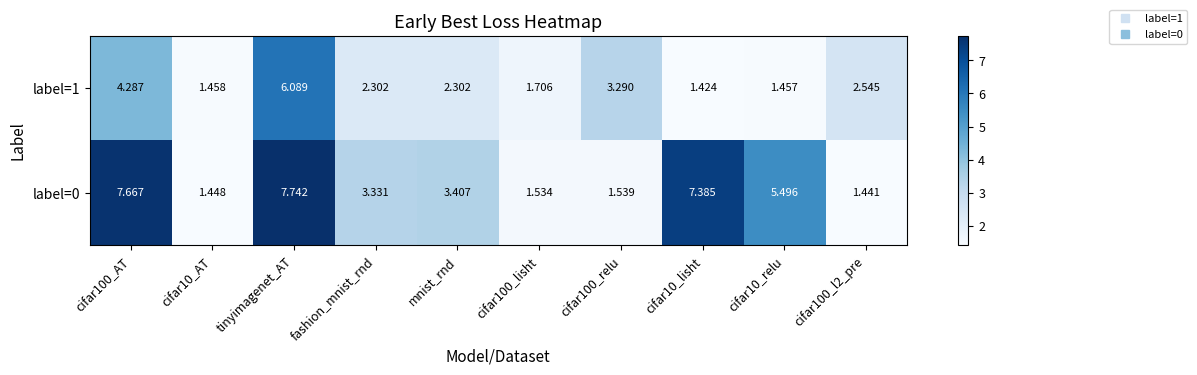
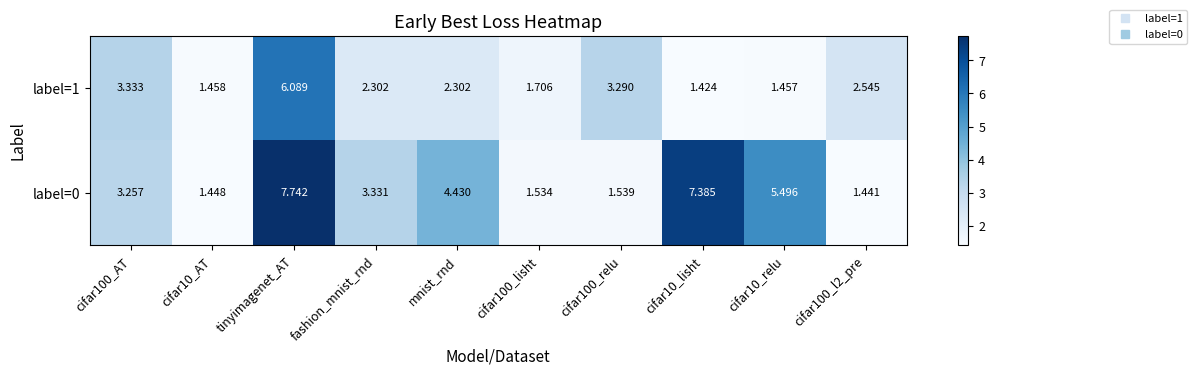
  {
    "label=1": {
-     "cifar100_AT": 4.287,
+     "cifar100_AT": 3.333,
      "cifar10_AT": 1.458,
      "tinyimagenet_AT": 6.089,
      "fashion_mnist_rnd": 2.302,
      "mnist_rnd": 2.302,
      "cifar100_lisht": 1.706,
      "cifar100_relu": 3.290,
      "cifar10_lisht": 1.424,
      "cifar10_relu": 1.457,
      "cifar100_l2_pre": 2.545
    },
    "label=0": {
-     "cifar100_AT": 7.667,
+     "cifar100_AT": 3.257,
      "cifar10_AT": 1.448,
      "tinyimagenet_AT": 7.742,
      "fashion_mnist_rnd": 3.331,
-     "mnist_rnd": 3.407,
+     "mnist_rnd": 4.430,
      "cifar100_lisht": 1.534,
      "cifar100_relu": 1.539,
      "cifar10_lisht": 7.385,
      "cifar10_relu": 5.496,
      "cifar100_l2_pre": 1.441
    }
  }
